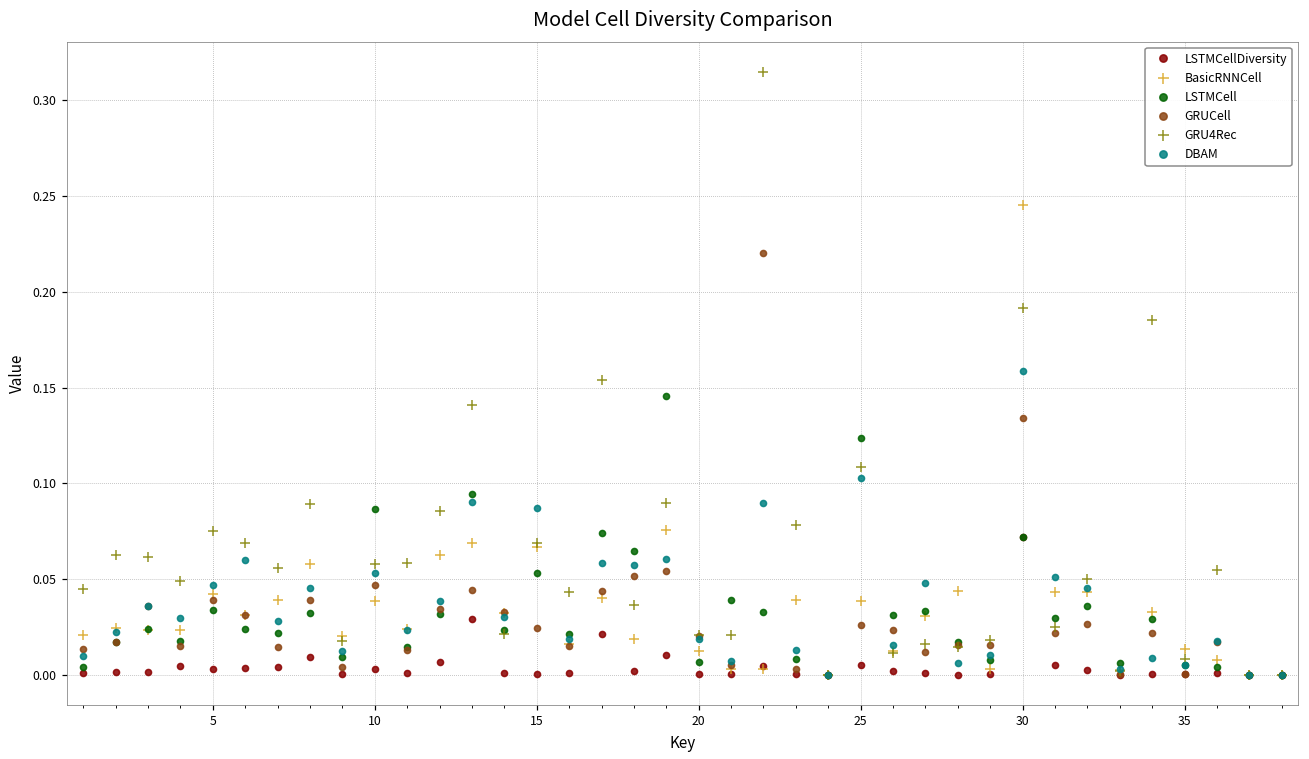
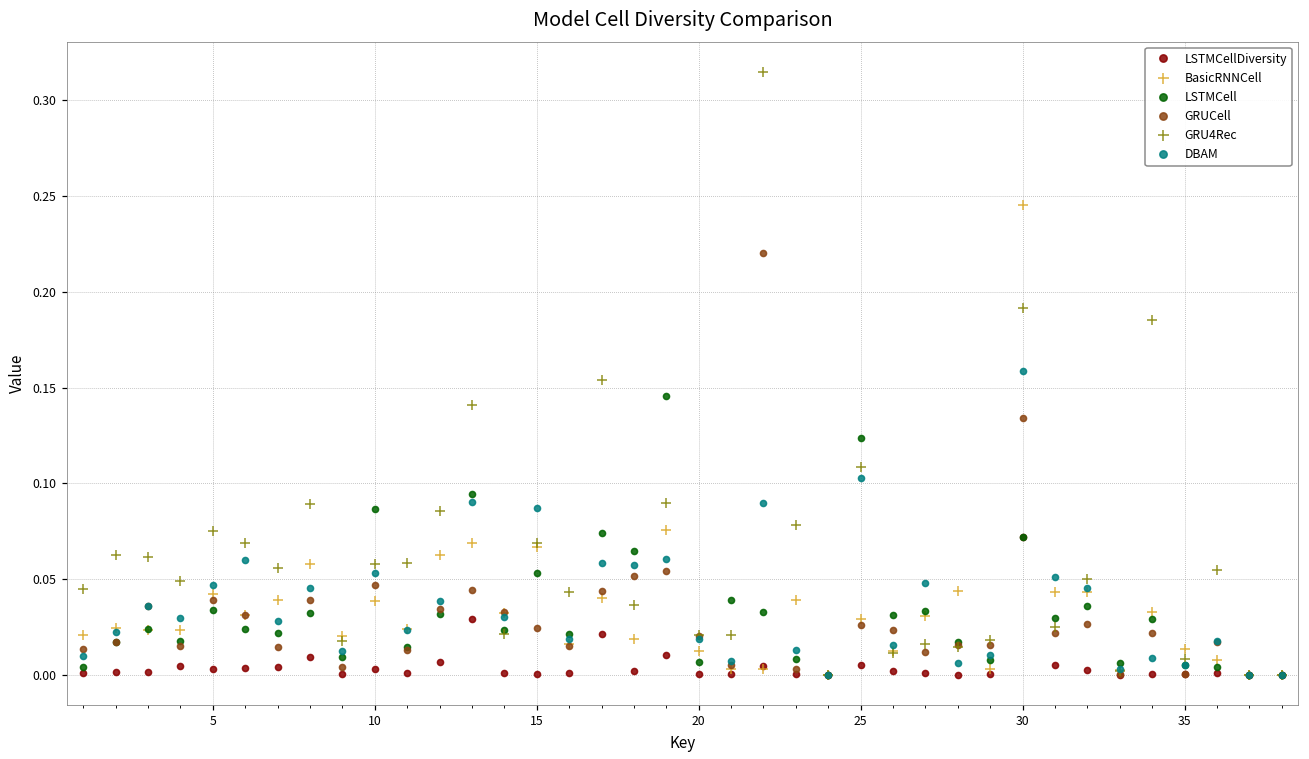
  {
    "LSTMCellDiversity": {
      "5": 0.003,
      "10": 0.003,
      "15": 0.001,
      "20": 0.000,
      "25": 0.005
    },
    "BasicRNNCell": {
      "5": 0.042,
      "10": 0.039,
      "15": 0.067,
      "20": 0.012,
-     "25": 0.038,
+     "25": 0.029,
      "30": 0.246,
      "35": 0.013
    },
    "LSTMCell": {
      "5": 0.034,
      "10": 0.086,
      "15": 0.053,
      "20": 0.007,
      "25": 0.124
    },
    "GRUCell": {
      "5": 0.039,
      "10": 0.047,
      "15": 0.025,
      "25": 0.026,
      "30": 0.134
    },
    "GRU4Rec": {
      "5": 0.075,
      "10": 0.058,
      "15": 0.069,
      "25": 0.109,
      "30": 0.192,
      "35": 0.008
    },
    "DBAM": {
      "5": 0.047,
      "10": 0.053,
      "15": 0.087,
      "25": 0.103,
      "30": 0.159
    }
  }
